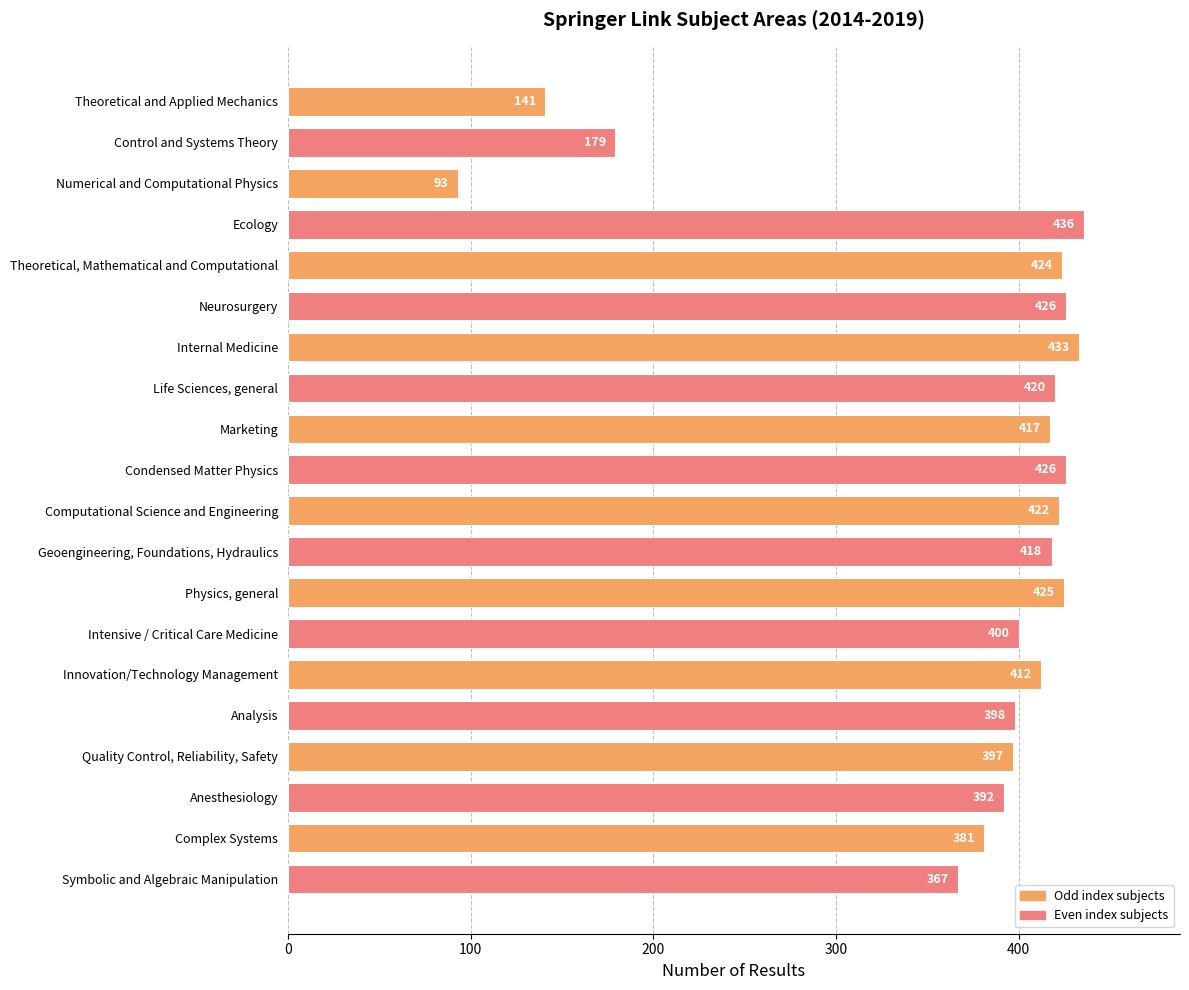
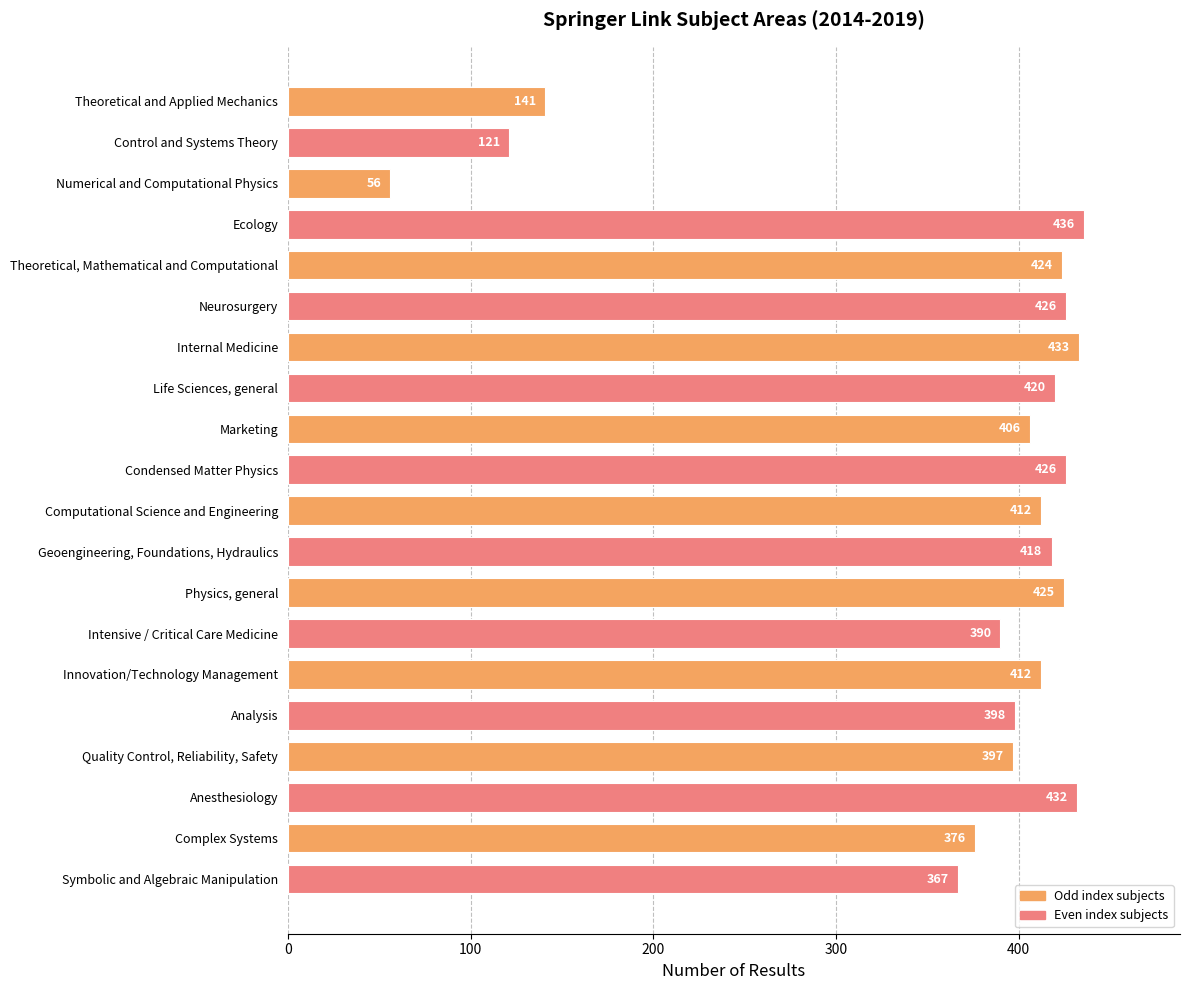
  {
    "Theoretical and Applied Mechanics": 141,
-   "Control and Systems Theory": 179,
-   "Numerical and Computational Physics": 93,
+   "Control and Systems Theory": 121,
+   "Numerical and Computational Physics": 56,
    "Ecology": 436,
    "Theoretical, Mathematical and Computational": 424,
    "Neurosurgery": 426,
    "Internal Medicine": 433,
    "Life Sciences, general": 420,
-   "Marketing": 417,
+   "Marketing": 406,
    "Condensed Matter Physics": 426,
-   "Computational Science and Engineering": 422,
+   "Computational Science and Engineering": 412,
    "Geoengineering, Foundations, Hydraulics": 418,
    "Physics, general": 425,
-   "Intensive / Critical Care Medicine": 400,
+   "Intensive / Critical Care Medicine": 390,
    "Innovation/Technology Management": 412,
    "Analysis": 398,
    "Quality Control, Reliability, Safety": 397,
-   "Anesthesiology": 392,
-   "Complex Systems": 381,
+   "Anesthesiology": 432,
+   "Complex Systems": 376,
    "Symbolic and Algebraic Manipulation": 367
  }
